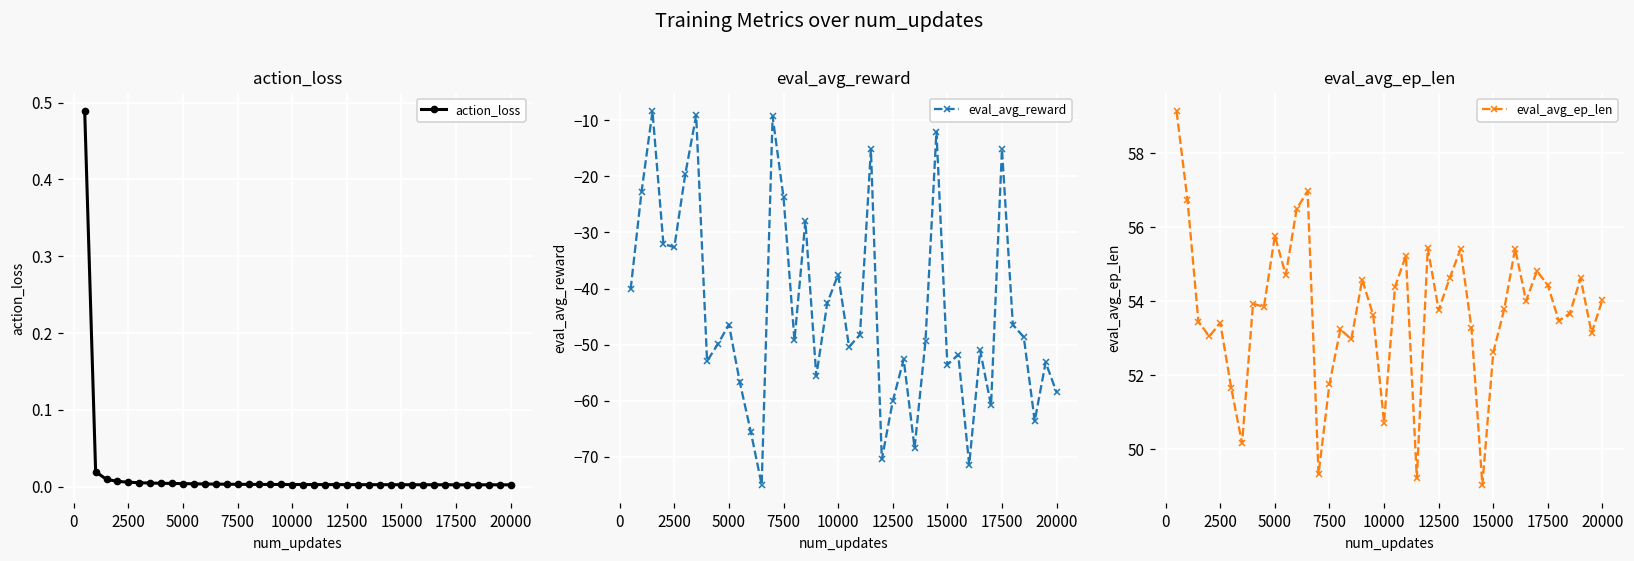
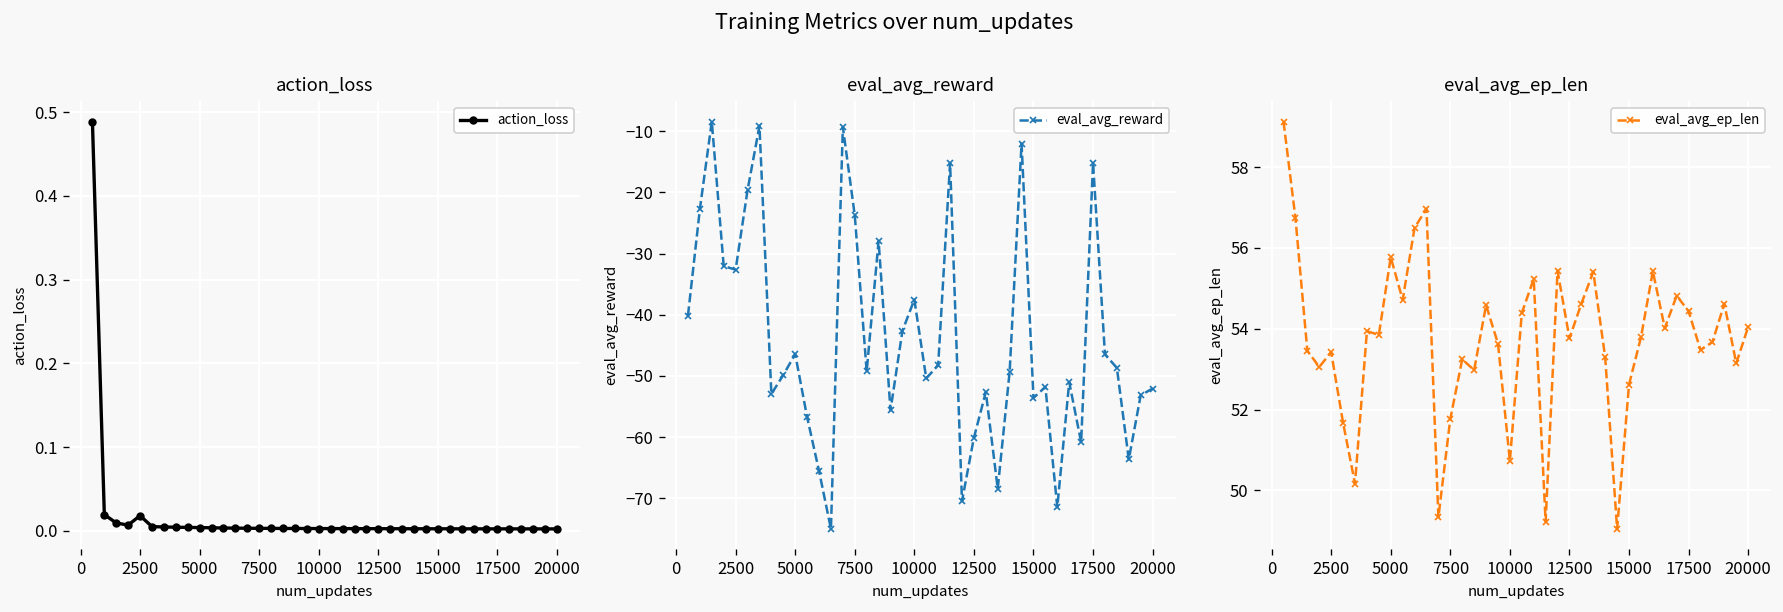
  {
    "action_loss": {
-     "2500": 0.01,
+     "2500": 0.02,
      "5000": 0.00,
      "7500": 0.00,
      "10000": 0.00,
      "12500": 0.00,
      "15000": 0.00,
      "17500": 0.00,
      "20000": 0.00
    },
    "eval_avg_reward": {
      "2500": -33,
      "5000": -46,
      "7500": -24,
      "10000": -38,
      "12500": -60,
      "15000": -54,
      "17500": -15,
-     "20000": -58
+     "20000": -52
    },
    "eval_avg_ep_len": {
      "2500": 53.4,
      "5000": 55.8,
      "7500": 51.8,
      "10000": 50.7,
      "12500": 53.8,
      "15000": 52.6,
      "17500": 54.4,
      "20000": 54.0
    }
  }
